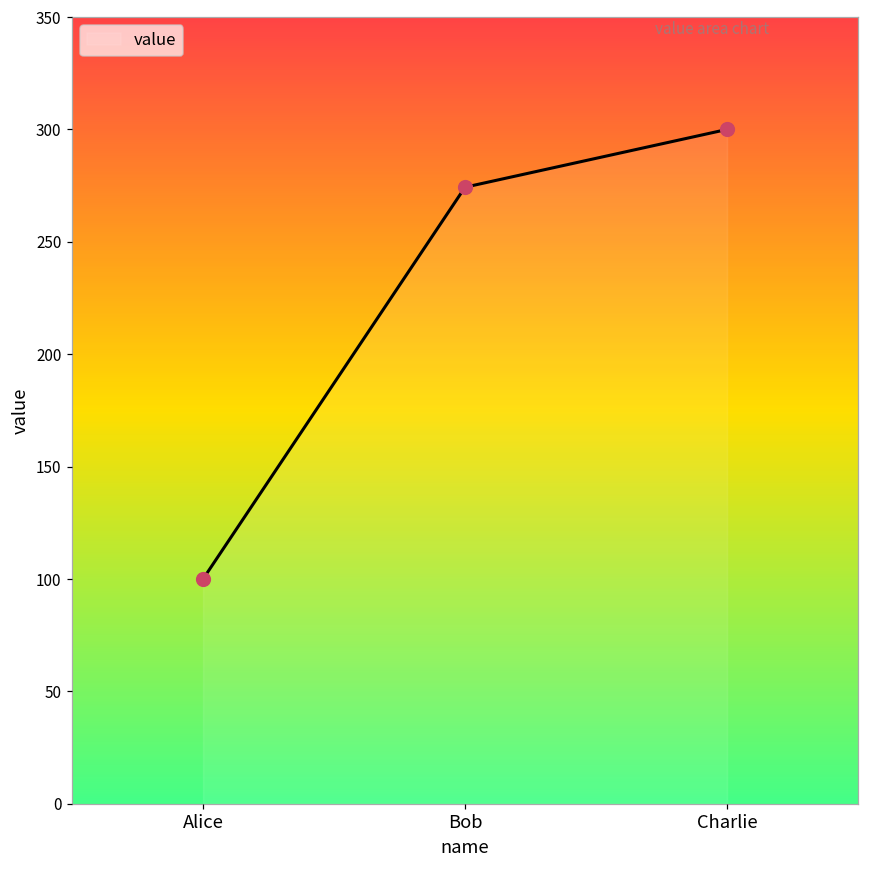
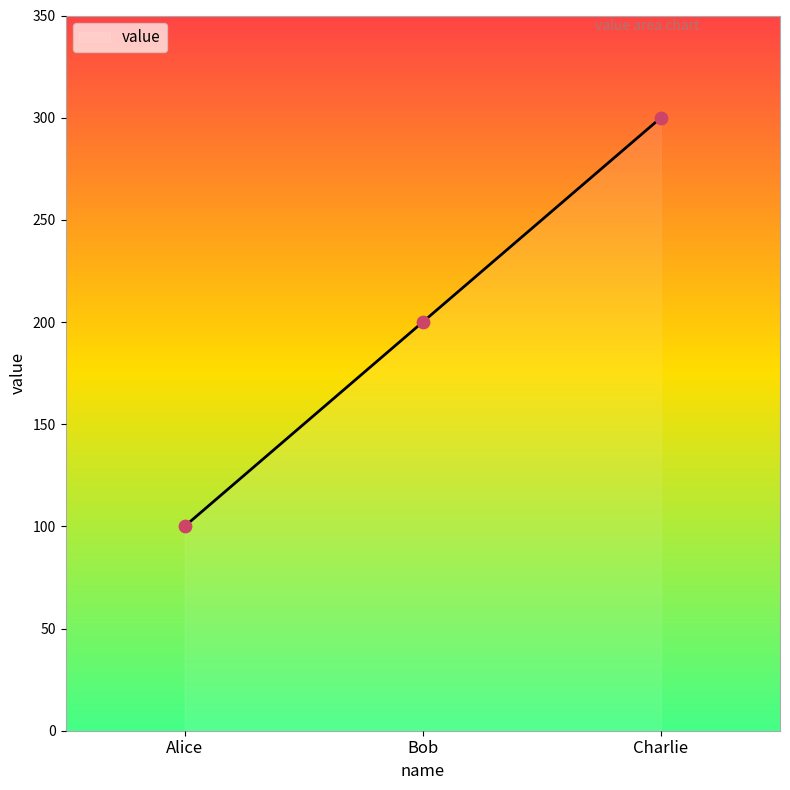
  {
    "Alice": 100,
-   "Bob": 274,
+   "Bob": 200,
    "Charlie": 300
  }
